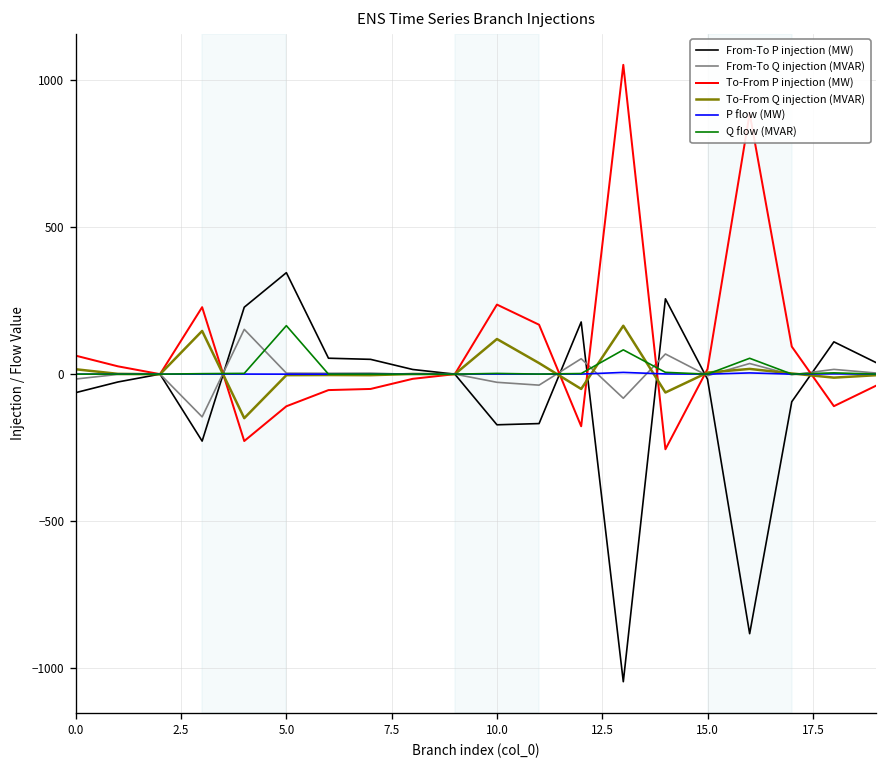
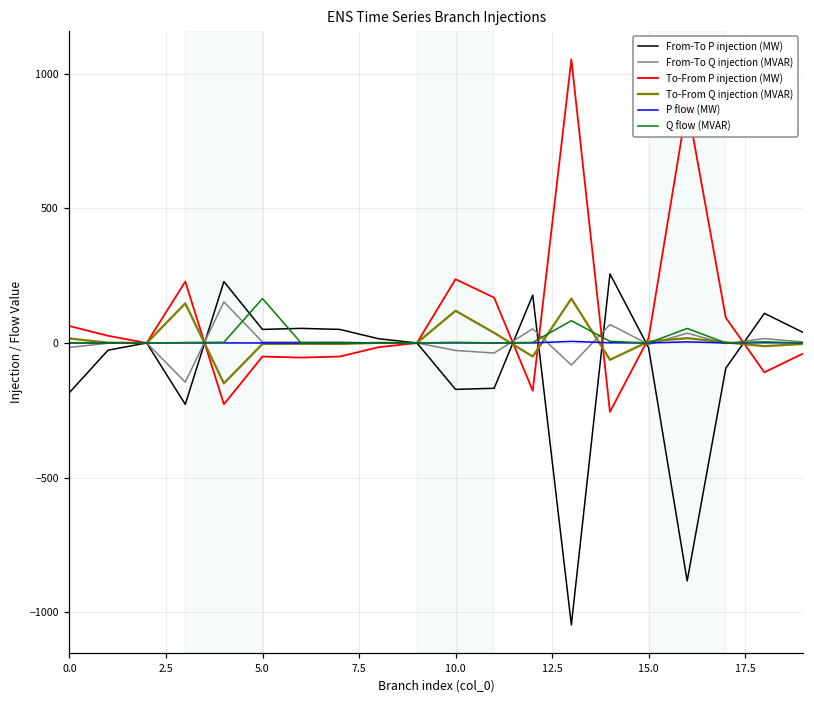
  {
    "From-To P injection (MW)": {
-     "0.0": -60,
-     "5.0": 350,
+     "0.0": -180,
+     "5.0": 50,
      "10.0": -170,
      "15.0": -20
    },
    "From-To Q injection (MVAR)": {
      "0.0": -20,
      "10.0": -30
    },
    "To-From P injection (MW)": {
      "0.0": 60,
-     "5.0": -110,
+     "5.0": -50,
      "10.0": 240,
      "15.0": 20
    },
    "To-From Q injection (MVAR)": {
      "0.0": 20,
      "10.0": 120
    },
    "Q flow (MVAR)": {
      "5.0": 170
    }
  }
